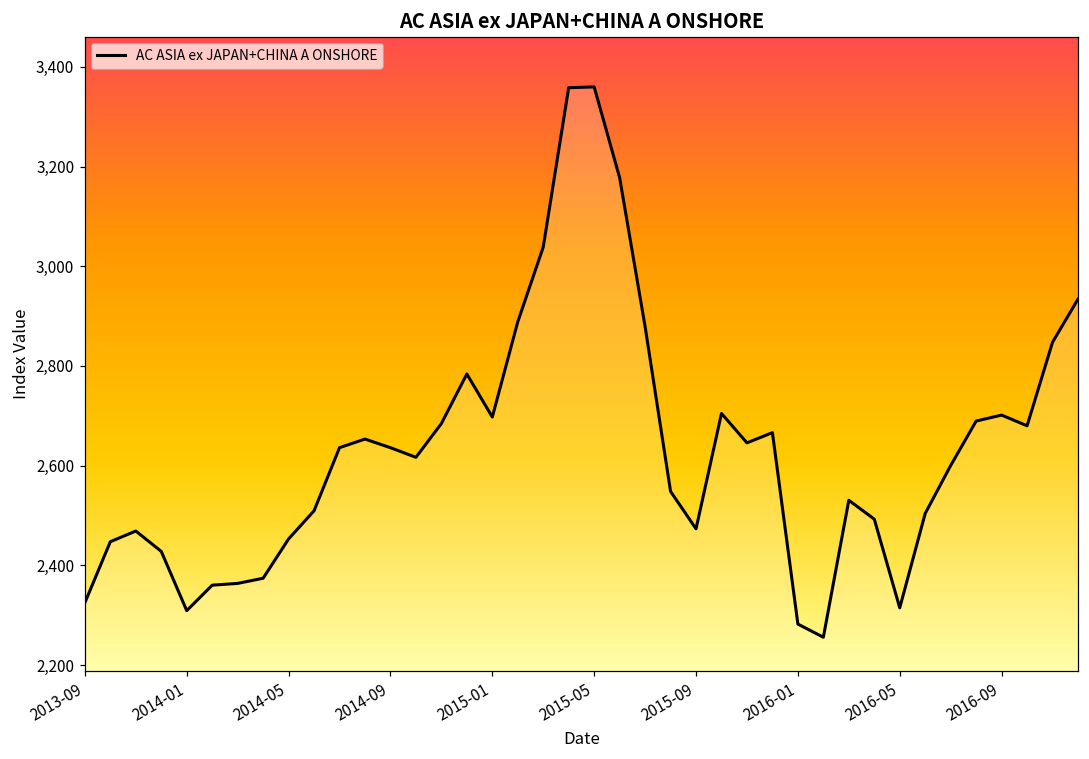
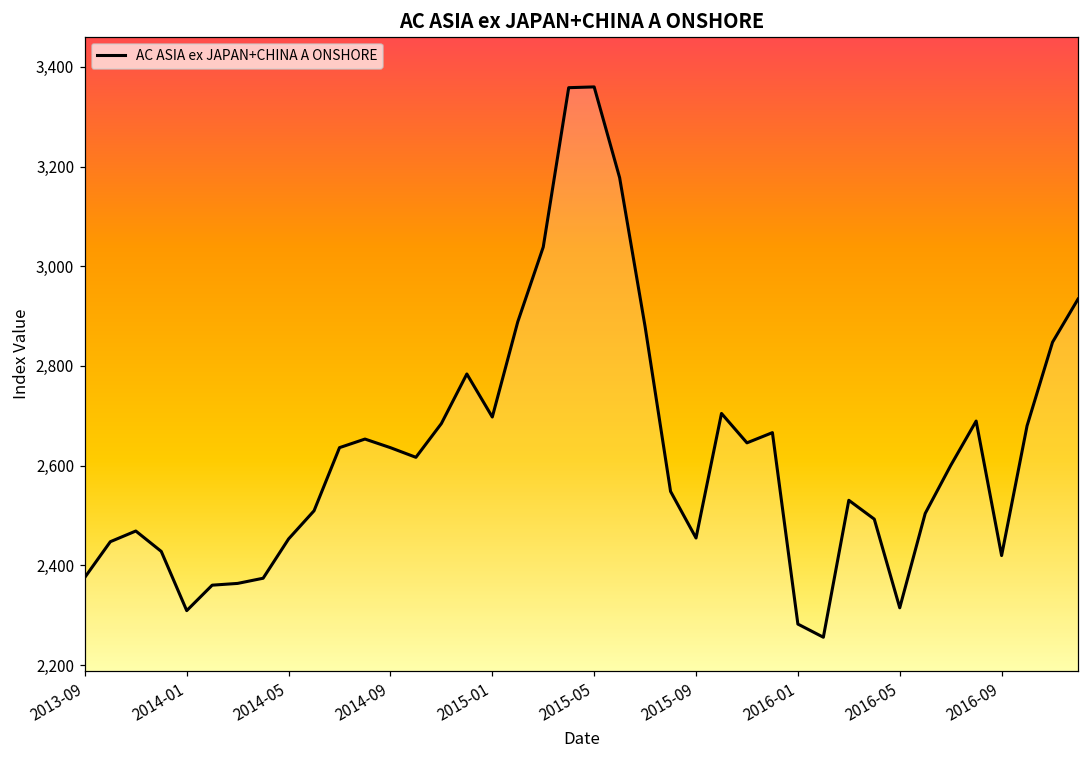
  {
-   "2013-09": "2,320",
+   "2013-09": "2,380",
    "2014-01": "2,310",
    "2014-05": "2,450",
    "2014-09": "2,640",
    "2015-01": "2,700",
    "2015-05": "3,360",
-   "2015-09": "2,470",
+   "2015-09": "2,450",
    "2016-01": "2,280",
    "2016-05": "2,310",
-   "2016-09": "2,700"
+   "2016-09": "2,420"
  }
